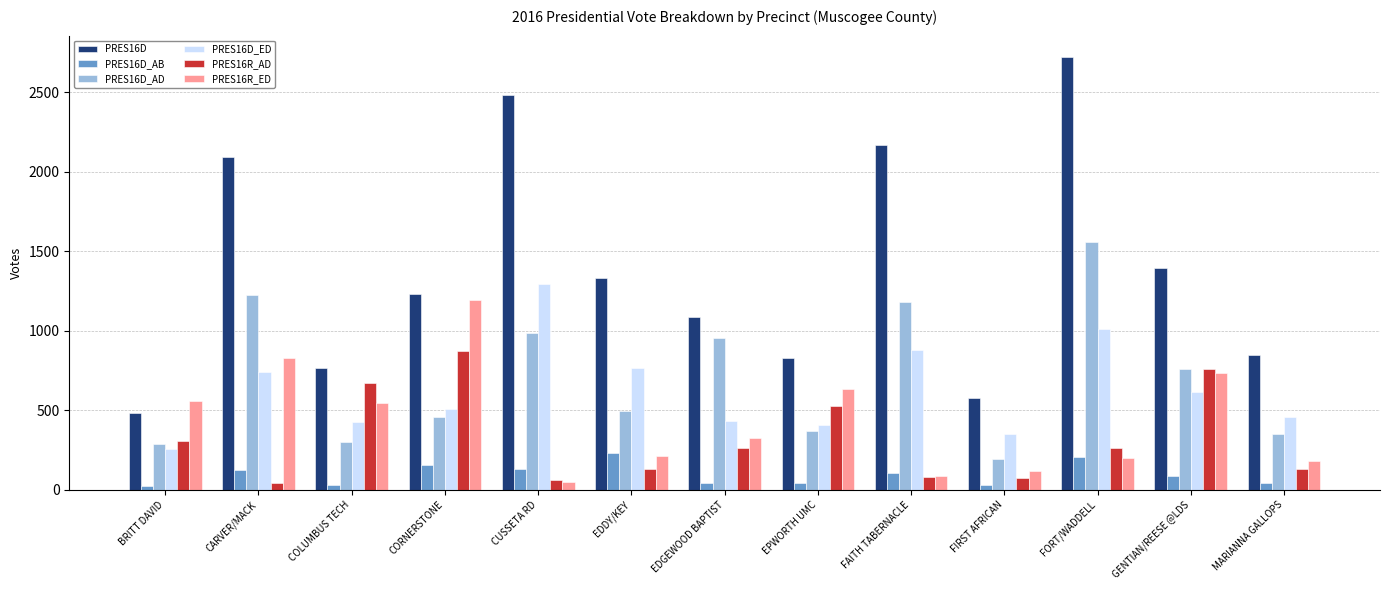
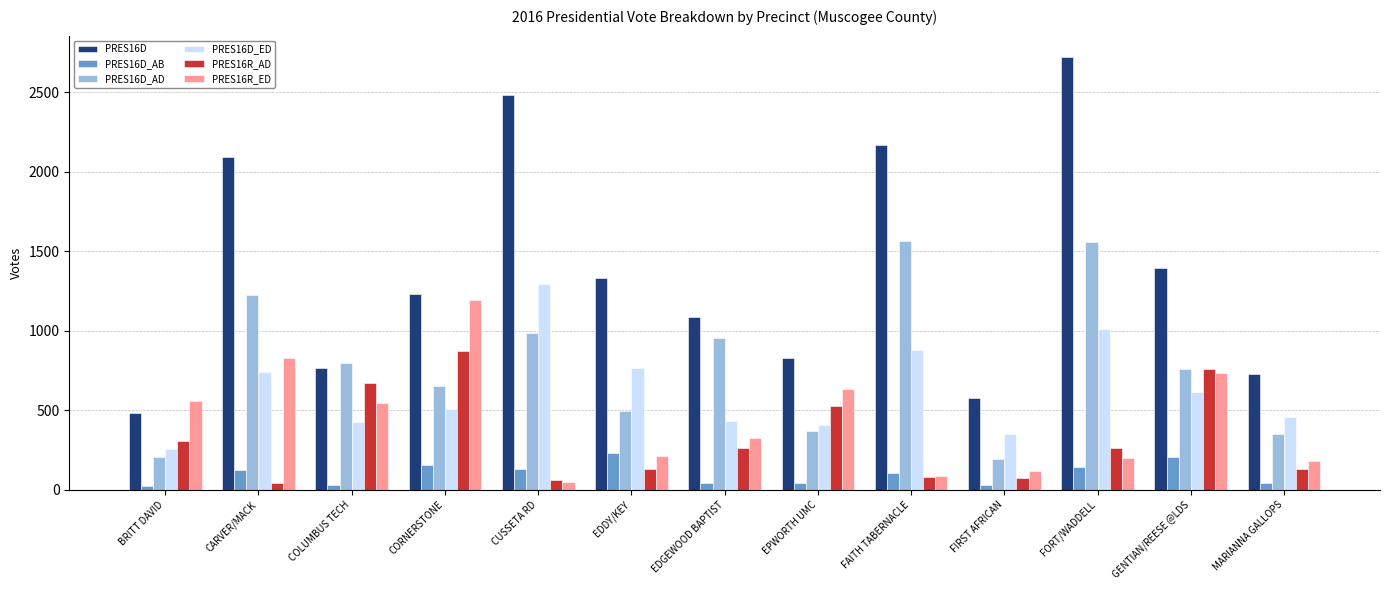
  {
    "PRES16D": {
      "BRITT DAVID": 490,
      "CARVER/MACK": 2100,
      "COLUMBUS TECH": 760,
      "CORNERSTONE": 1230,
      "CUSSETA RD": 2490,
      "EDDY/KEY": 1330,
      "EDGEWOOD BAPTIST": 1090,
      "EPWORTH UMC": 830,
      "FAITH TABERNACLE": 2170,
      "FIRST AFRICAN": 580,
      "FORT/WADDELL": 2720,
      "GENTIAN/REESE @LDS": 1400,
-     "MARIANNA GALLOPS": 850
+     "MARIANNA GALLOPS": 730
    },
    "PRES16D_AB": {
      "BRITT DAVID": 20,
      "CARVER/MACK": 130,
      "COLUMBUS TECH": 30,
      "CORNERSTONE": 160,
      "CUSSETA RD": 130,
      "EDDY/KEY": 230,
      "EDGEWOOD BAPTIST": 40,
      "EPWORTH UMC": 50,
      "FAITH TABERNACLE": 100,
      "FIRST AFRICAN": 30,
-     "FORT/WADDELL": 210,
-     "GENTIAN/REESE @LDS": 90,
+     "FORT/WADDELL": 140,
+     "GENTIAN/REESE @LDS": 210,
      "MARIANNA GALLOPS": 40
    },
    "PRES16D_AD": {
-     "BRITT DAVID": 290,
+     "BRITT DAVID": 210,
      "CARVER/MACK": 1230,
-     "COLUMBUS TECH": 300,
-     "CORNERSTONE": 460,
+     "COLUMBUS TECH": 800,
+     "CORNERSTONE": 650,
      "CUSSETA RD": 990,
      "EDDY/KEY": 490,
      "EDGEWOOD BAPTIST": 960,
      "EPWORTH UMC": 370,
-     "FAITH TABERNACLE": 1180,
+     "FAITH TABERNACLE": 1570,
      "FIRST AFRICAN": 190,
      "FORT/WADDELL": 1560,
      "GENTIAN/REESE @LDS": 760,
      "MARIANNA GALLOPS": 350
    },
    "PRES16D_ED": {
      "BRITT DAVID": 260,
      "CARVER/MACK": 740,
      "COLUMBUS TECH": 430,
      "CORNERSTONE": 510,
      "CUSSETA RD": 1290,
      "EDDY/KEY": 770,
      "EDGEWOOD BAPTIST": 440,
      "EPWORTH UMC": 410,
      "FAITH TABERNACLE": 880,
      "FIRST AFRICAN": 350,
      "FORT/WADDELL": 1010,
      "GENTIAN/REESE @LDS": 620,
      "MARIANNA GALLOPS": 460
    },
    "PRES16R_AD": {
      "BRITT DAVID": 310,
      "CARVER/MACK": 40,
      "COLUMBUS TECH": 670,
      "CORNERSTONE": 870,
      "CUSSETA RD": 60,
      "EDDY/KEY": 130,
      "EDGEWOOD BAPTIST": 260,
      "EPWORTH UMC": 530,
      "FAITH TABERNACLE": 80,
      "FIRST AFRICAN": 80,
      "FORT/WADDELL": 260,
      "GENTIAN/REESE @LDS": 760,
      "MARIANNA GALLOPS": 130
    },
    "PRES16R_ED": {
      "BRITT DAVID": 560,
      "CARVER/MACK": 830,
      "COLUMBUS TECH": 550,
      "CORNERSTONE": 1190,
      "CUSSETA RD": 50,
      "EDDY/KEY": 210,
      "EDGEWOOD BAPTIST": 320,
      "EPWORTH UMC": 640,
      "FAITH TABERNACLE": 90,
      "FIRST AFRICAN": 120,
      "FORT/WADDELL": 200,
      "GENTIAN/REESE @LDS": 730,
      "MARIANNA GALLOPS": 180
    }
  }
